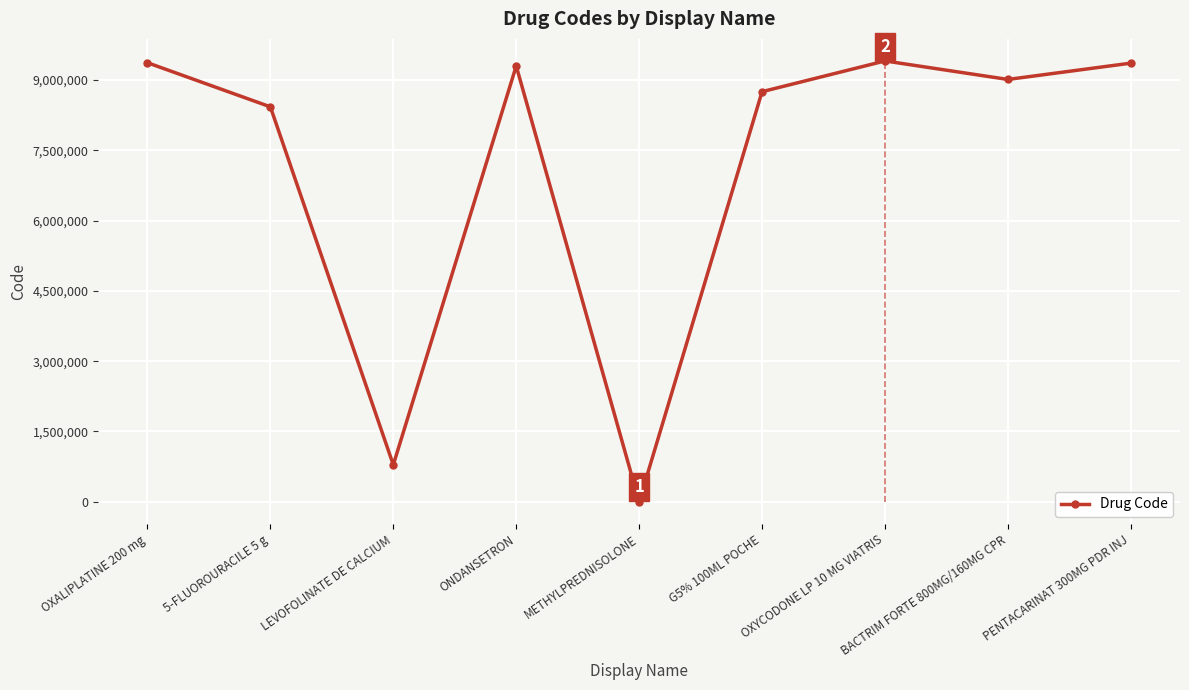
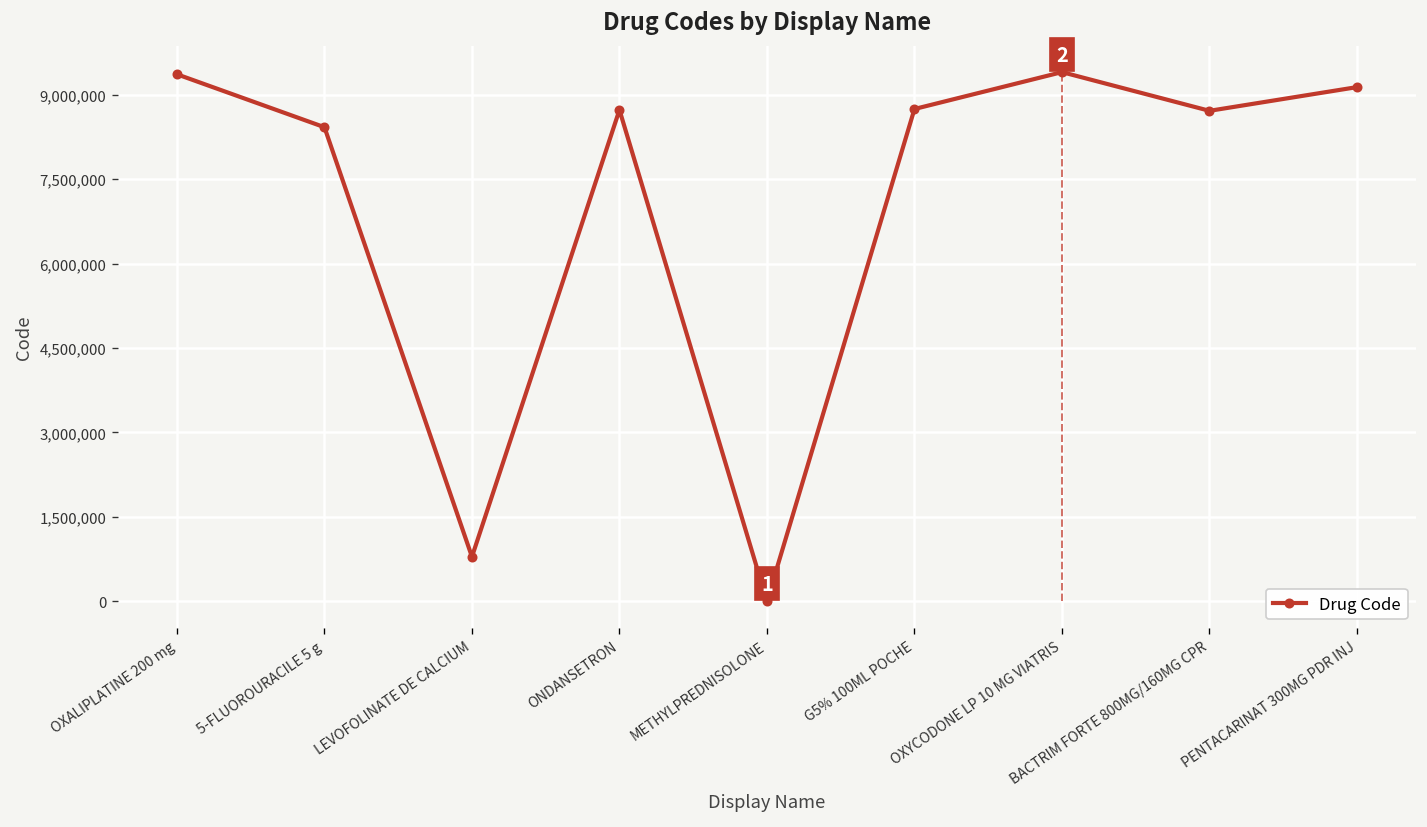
  {
    "OXALIPLATINE 200 mg": "9,400,000",
    "5-FLUOROURACILE 5 g": "8,400,000",
    "LEVOFOLINATE DE CALCIUM": "800,000",
-   "ONDANSETRON": "9,300,000",
+   "ONDANSETRON": "8,700,000",
    "G5% 100ML POCHE": "8,700,000",
-   "BACTRIM FORTE 800MG/160MG CPR": "9,000,000",
-   "PENTACARINAT 300MG PDR INJ": "9,400,000"
+   "BACTRIM FORTE 800MG/160MG CPR": "8,700,000",
+   "PENTACARINAT 300MG PDR INJ": "9,100,000"
  }
